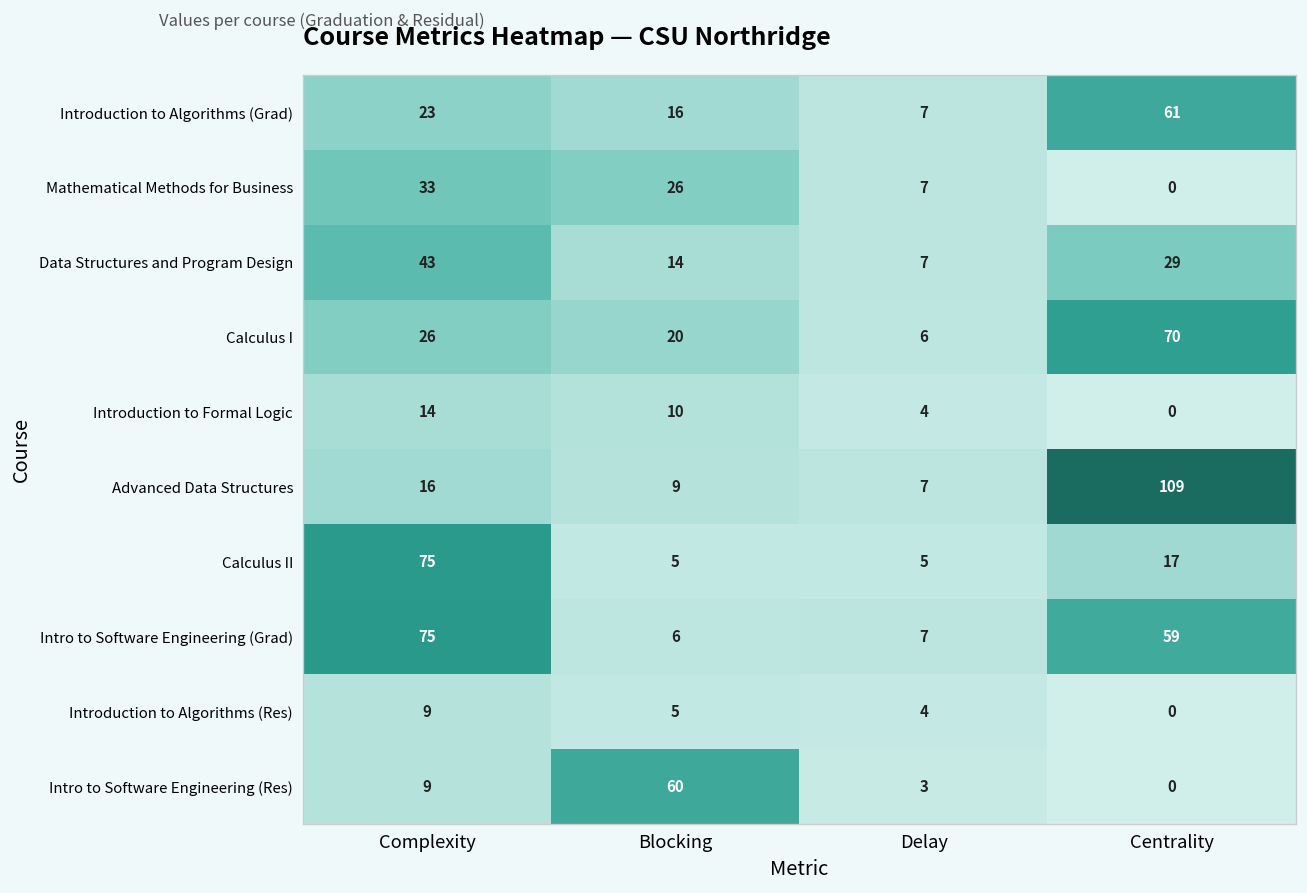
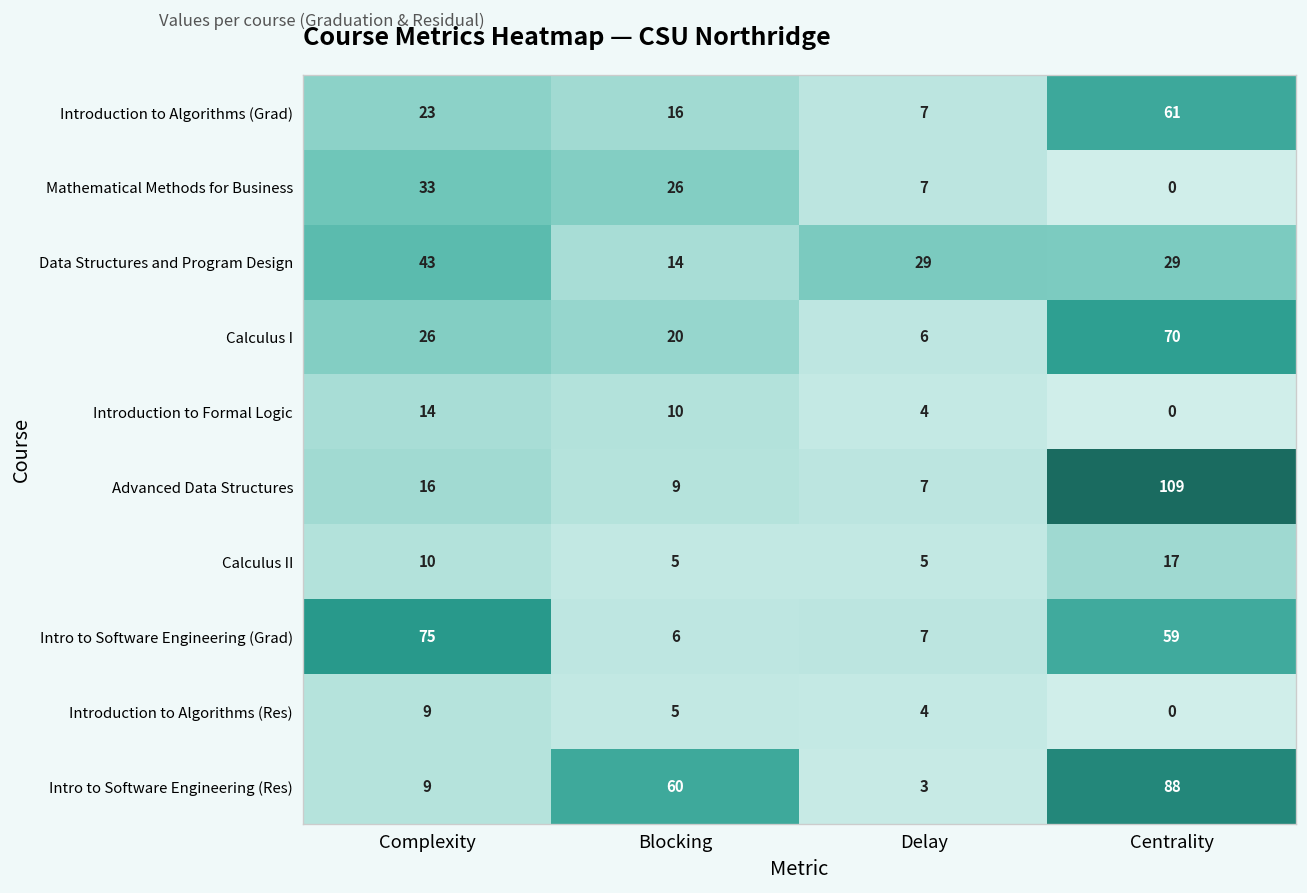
  {
    "Introduction to Algorithms (Grad)": {
      "Complexity": 23,
      "Blocking": 16,
      "Delay": 7,
      "Centrality": 61
    },
    "Mathematical Methods for Business": {
      "Complexity": 33,
      "Blocking": 26,
      "Delay": 7,
      "Centrality": 0
    },
    "Data Structures and Program Design": {
      "Complexity": 43,
      "Blocking": 14,
-     "Delay": 7,
+     "Delay": 29,
      "Centrality": 29
    },
    "Calculus I": {
      "Complexity": 26,
      "Blocking": 20,
      "Delay": 6,
      "Centrality": 70
    },
    "Introduction to Formal Logic": {
      "Complexity": 14,
      "Blocking": 10,
      "Delay": 4,
      "Centrality": 0
    },
    "Advanced Data Structures": {
      "Complexity": 16,
      "Blocking": 9,
      "Delay": 7,
      "Centrality": 109
    },
    "Calculus II": {
-     "Complexity": 75,
+     "Complexity": 10,
      "Blocking": 5,
      "Delay": 5,
      "Centrality": 17
    },
    "Intro to Software Engineering (Grad)": {
      "Complexity": 75,
      "Blocking": 6,
      "Delay": 7,
      "Centrality": 59
    },
    "Introduction to Algorithms (Res)": {
      "Complexity": 9,
      "Blocking": 5,
      "Delay": 4,
      "Centrality": 0
    },
    "Intro to Software Engineering (Res)": {
      "Complexity": 9,
      "Blocking": 60,
      "Delay": 3,
-     "Centrality": 0
+     "Centrality": 88
    }
  }
